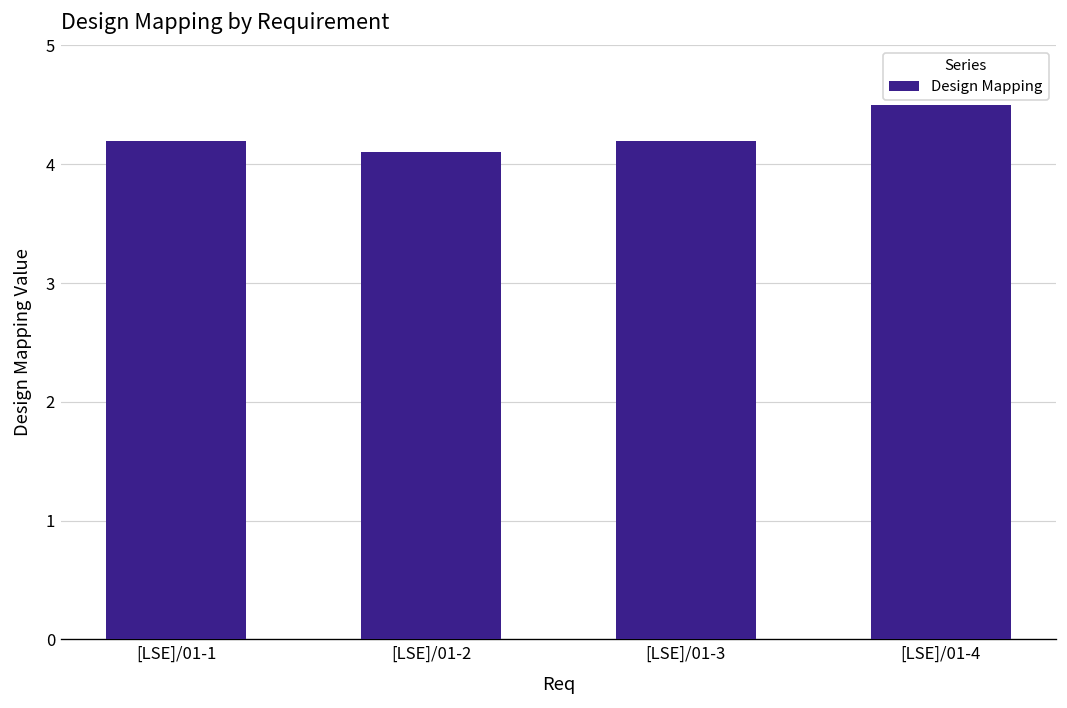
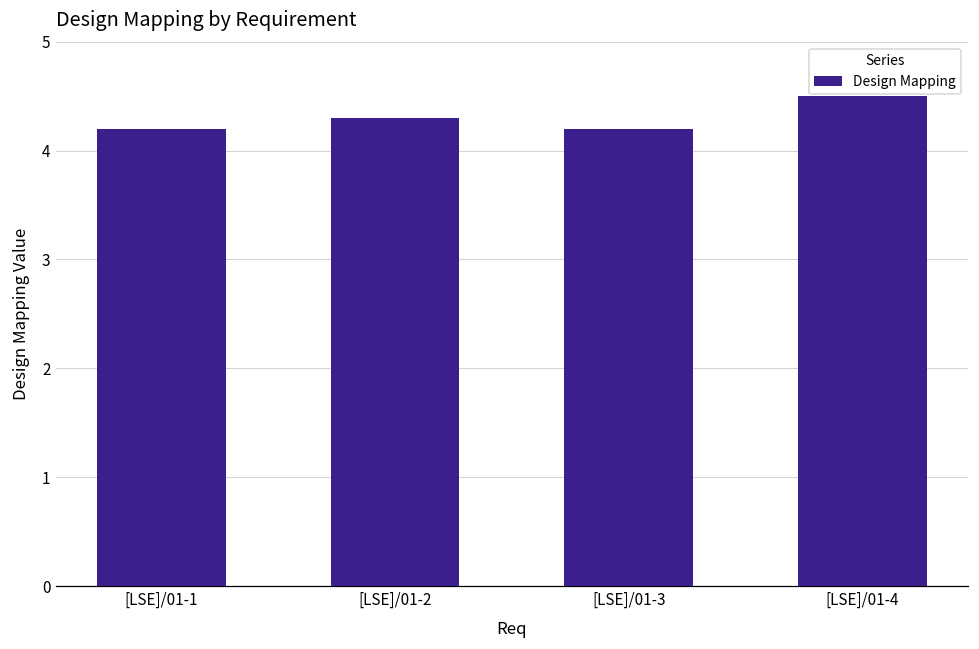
  {
    "[LSE]/01-1": 4.2,
-   "[LSE]/01-2": 4.1,
+   "[LSE]/01-2": 4.3,
    "[LSE]/01-3": 4.2,
    "[LSE]/01-4": 4.5
  }
